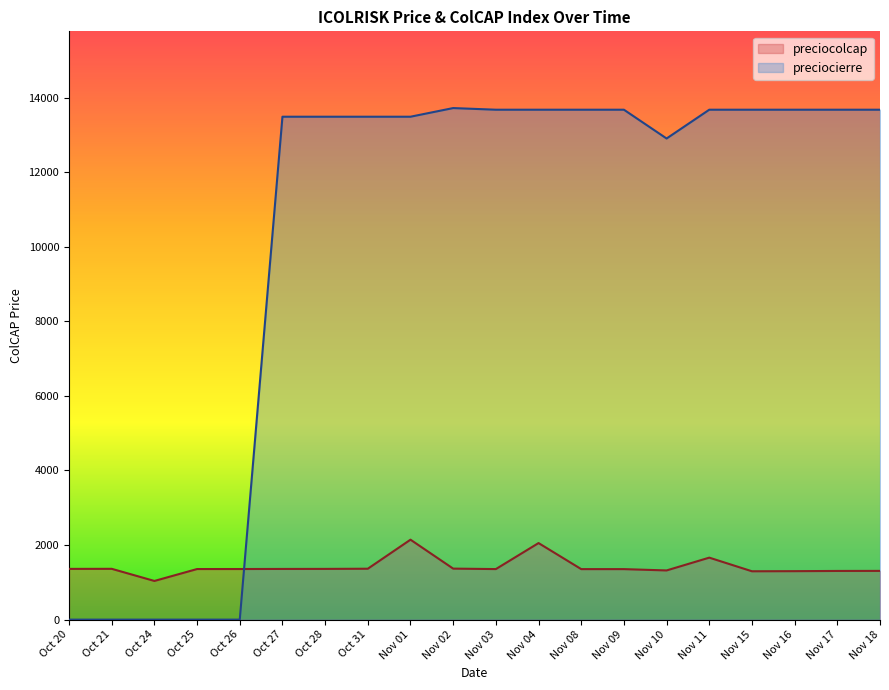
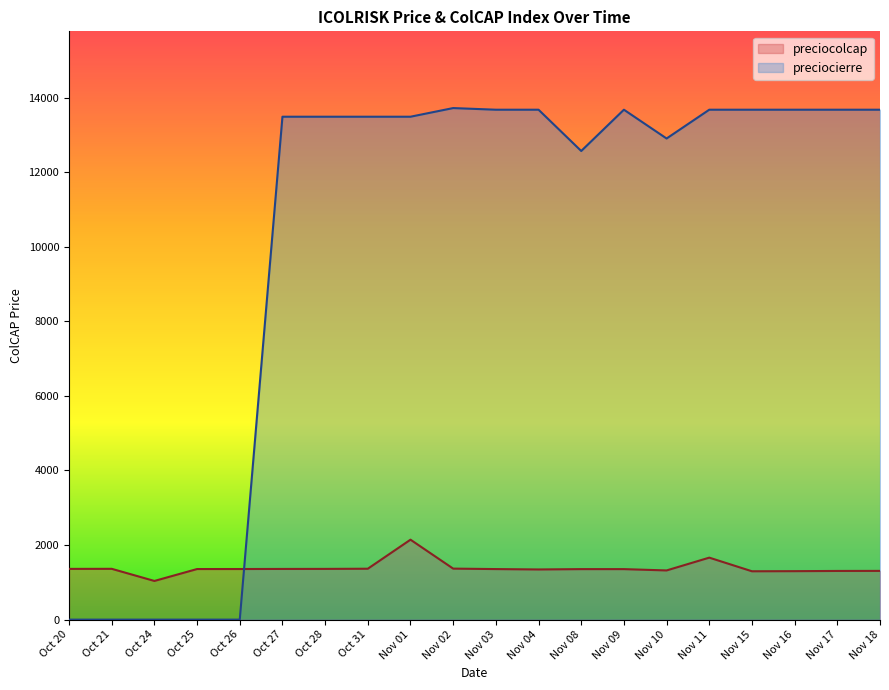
  {
    "preciocolcap": {
      "Oct 20": 1400,
      "Oct 21": 1400,
      "Oct 24": 1000,
      "Oct 25": 1400,
      "Oct 26": 1400,
      "Oct 27": 1400,
      "Oct 28": 1400,
      "Oct 31": 1400,
      "Nov 01": 2100,
      "Nov 02": 1400,
      "Nov 03": 1400,
-     "Nov 04": 2100,
+     "Nov 04": 1300,
      "Nov 08": 1400,
      "Nov 09": 1400,
      "Nov 10": 1300,
      "Nov 11": 1700,
      "Nov 15": 1300,
      "Nov 16": 1300,
      "Nov 17": 1300,
      "Nov 18": 1300
    },
    "preciocierre": {
      "Oct 20": 0,
      "Oct 21": 0,
      "Oct 24": 0,
      "Oct 25": 0,
      "Oct 26": 0,
      "Oct 27": 13500,
      "Oct 28": 13500,
      "Oct 31": 13500,
      "Nov 01": 13500,
      "Nov 02": 13700,
      "Nov 03": 13700,
      "Nov 04": 13700,
-     "Nov 08": 13700,
+     "Nov 08": 12600,
      "Nov 09": 13700,
      "Nov 10": 12900,
      "Nov 11": 13700,
      "Nov 15": 13700,
      "Nov 16": 13700,
      "Nov 17": 13700,
      "Nov 18": 13700
    }
  }
